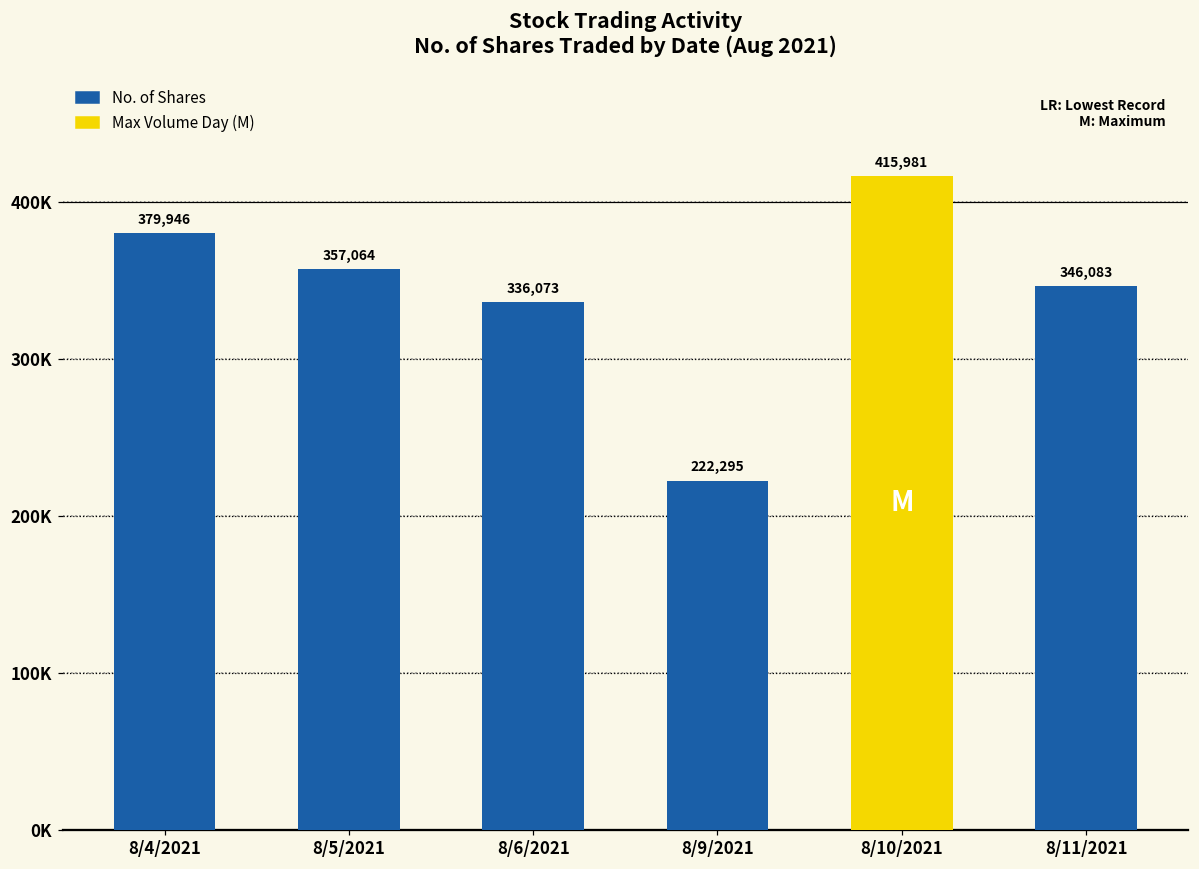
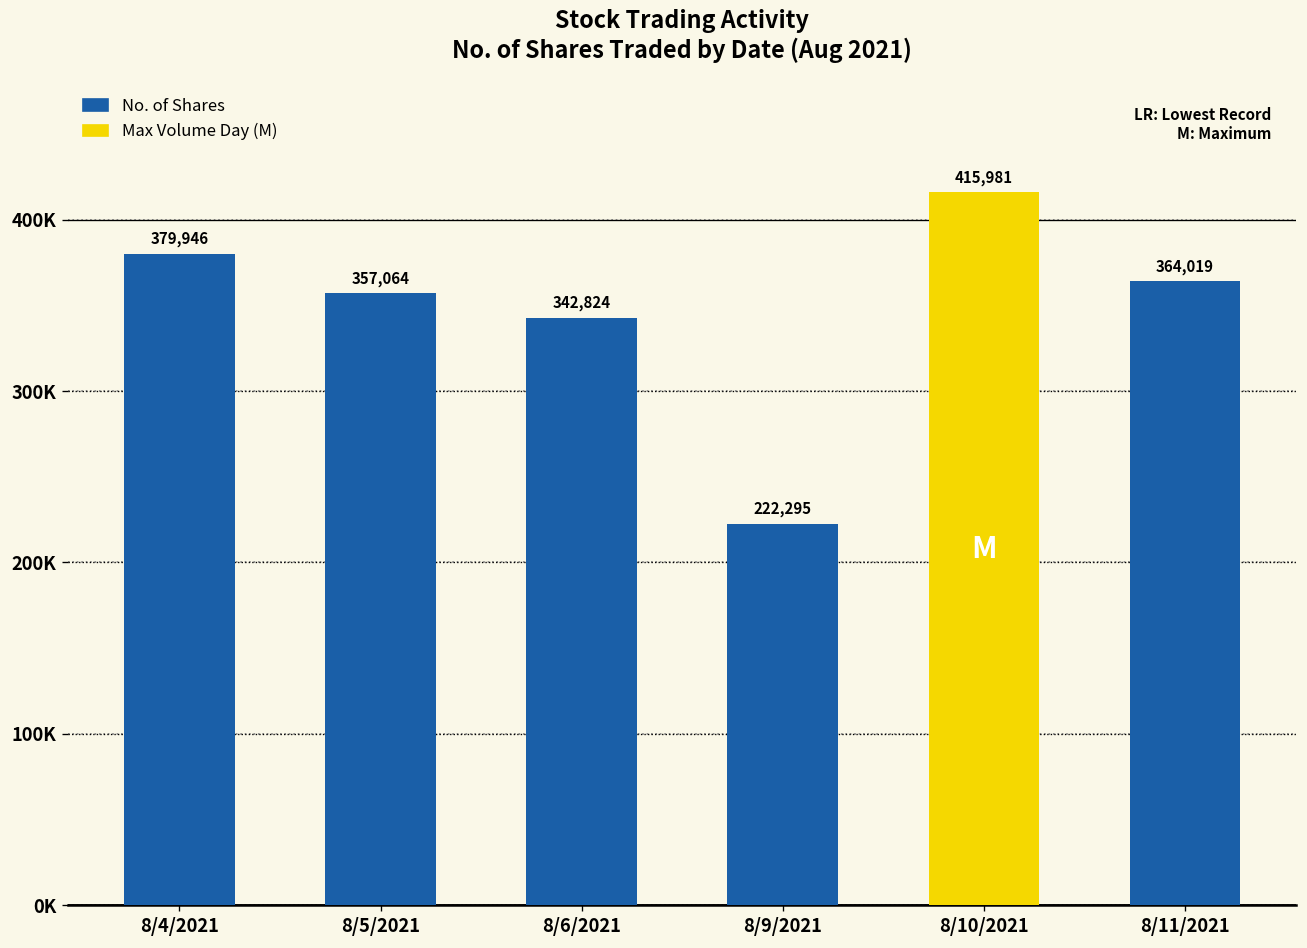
  {
    "8/4/2021": "379,946",
    "8/5/2021": "357,064",
-   "8/6/2021": "336,073",
+   "8/6/2021": "342,824",
    "8/9/2021": "222,295",
    "8/10/2021": "415,981",
-   "8/11/2021": "346,083"
+   "8/11/2021": "364,019"
  }
